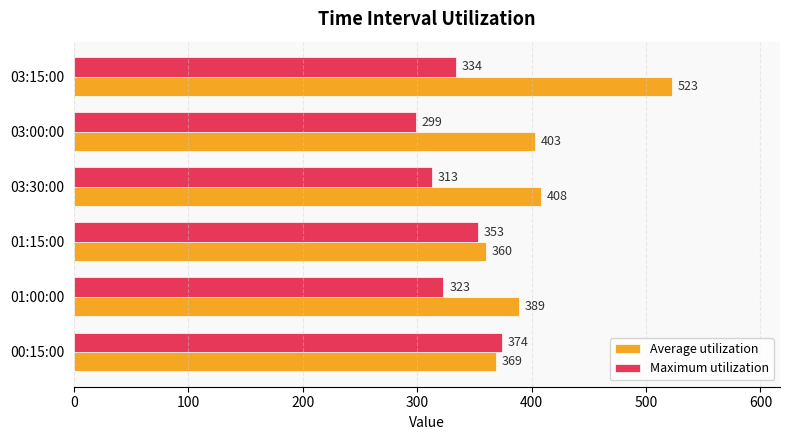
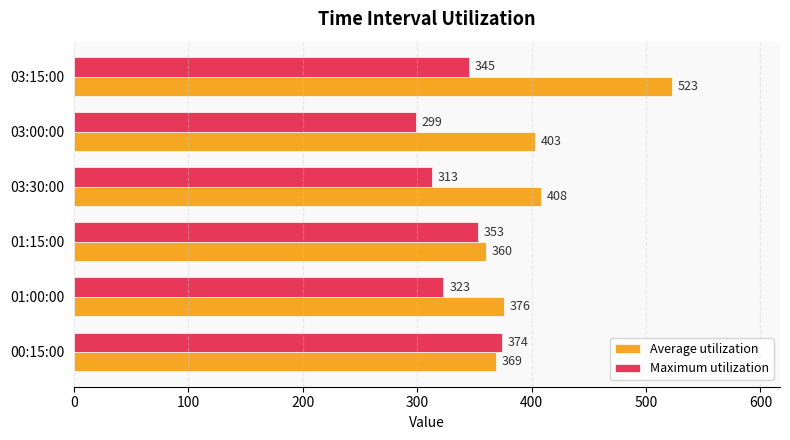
  {
    "Average utilization": {
      "03:15:00": 523,
      "03:00:00": 403,
      "03:30:00": 408,
      "01:15:00": 360,
-     "01:00:00": 389,
+     "01:00:00": 376,
      "00:15:00": 369
    },
    "Maximum utilization": {
-     "03:15:00": 334,
+     "03:15:00": 345,
      "03:00:00": 299,
      "03:30:00": 313,
      "01:15:00": 353,
      "01:00:00": 323,
      "00:15:00": 374
    }
  }
